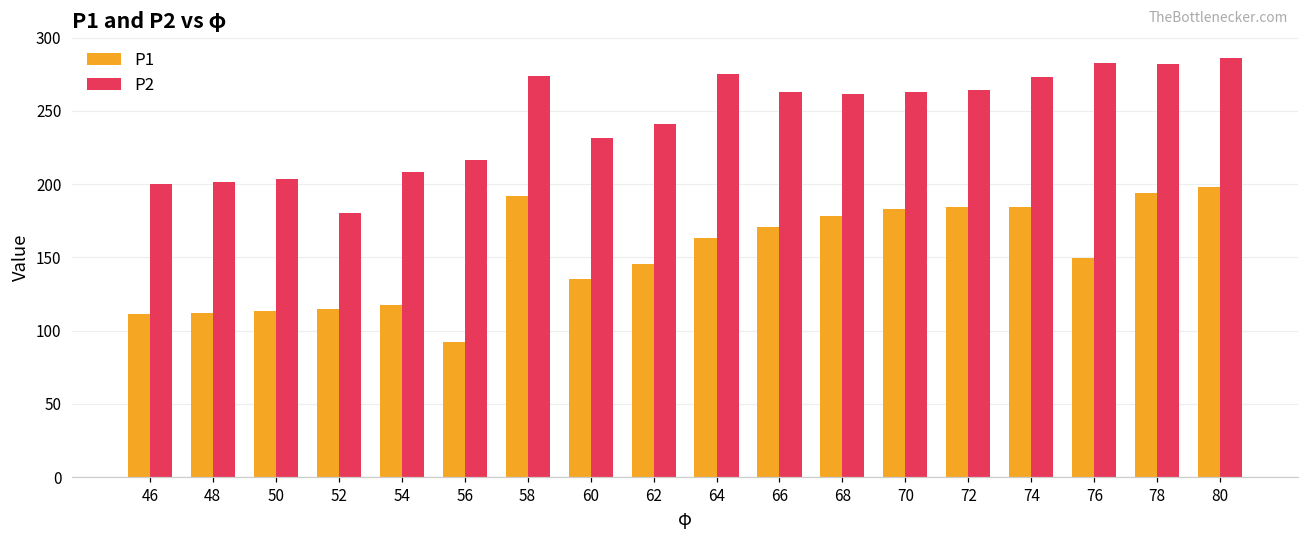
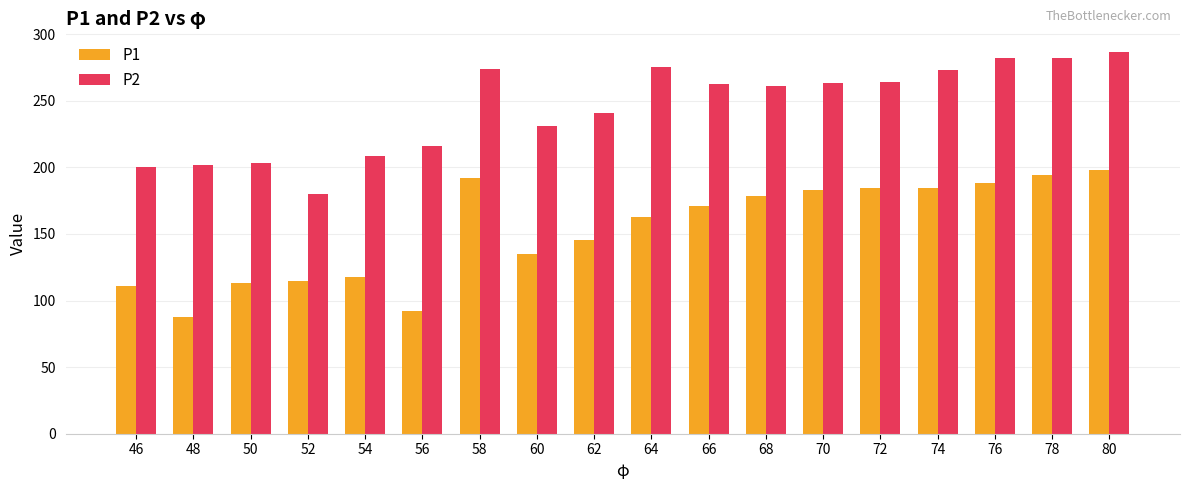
  {
    "P1": {
      "46": 111,
-     "48": 112,
+     "48": 88,
      "50": 113,
      "52": 115,
      "54": 117,
      "56": 92,
      "58": 192,
      "60": 135,
      "62": 145,
      "64": 163,
      "66": 171,
      "68": 178,
      "70": 183,
      "72": 184,
      "74": 184,
-     "76": 150,
+     "76": 189,
      "78": 194,
      "80": 198
    },
    "P2": {
      "46": 200,
      "48": 201,
      "50": 203,
      "52": 180,
      "54": 209,
      "56": 216,
      "58": 274,
      "60": 231,
      "62": 241,
      "64": 275,
      "66": 263,
      "68": 261,
      "70": 263,
      "72": 264,
      "74": 273,
      "76": 282,
      "78": 282,
      "80": 286
    }
  }
